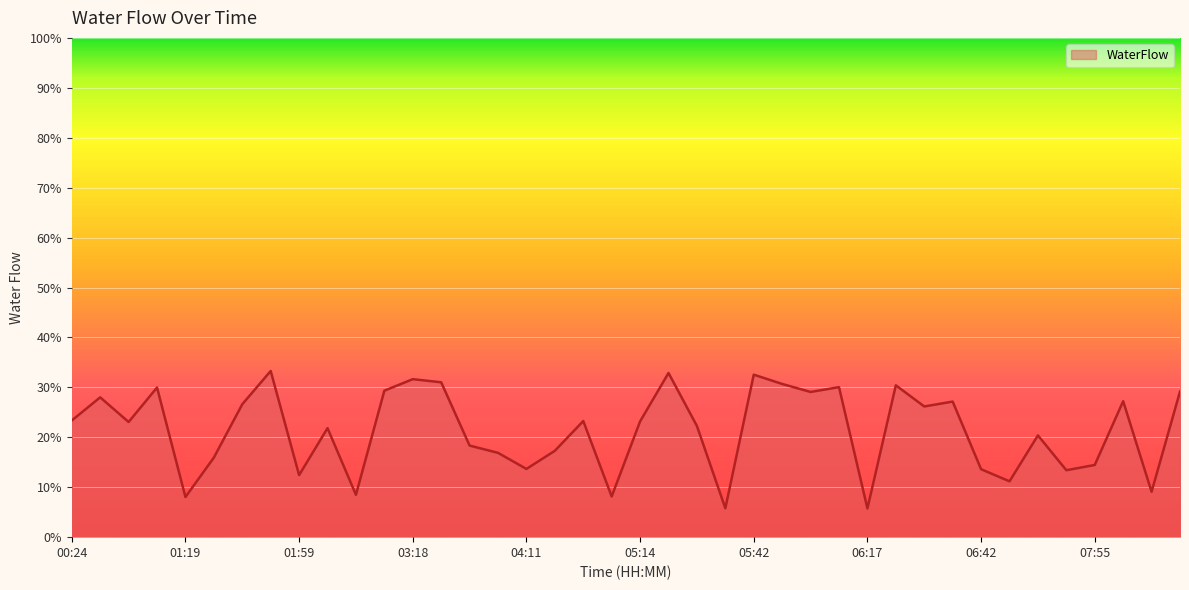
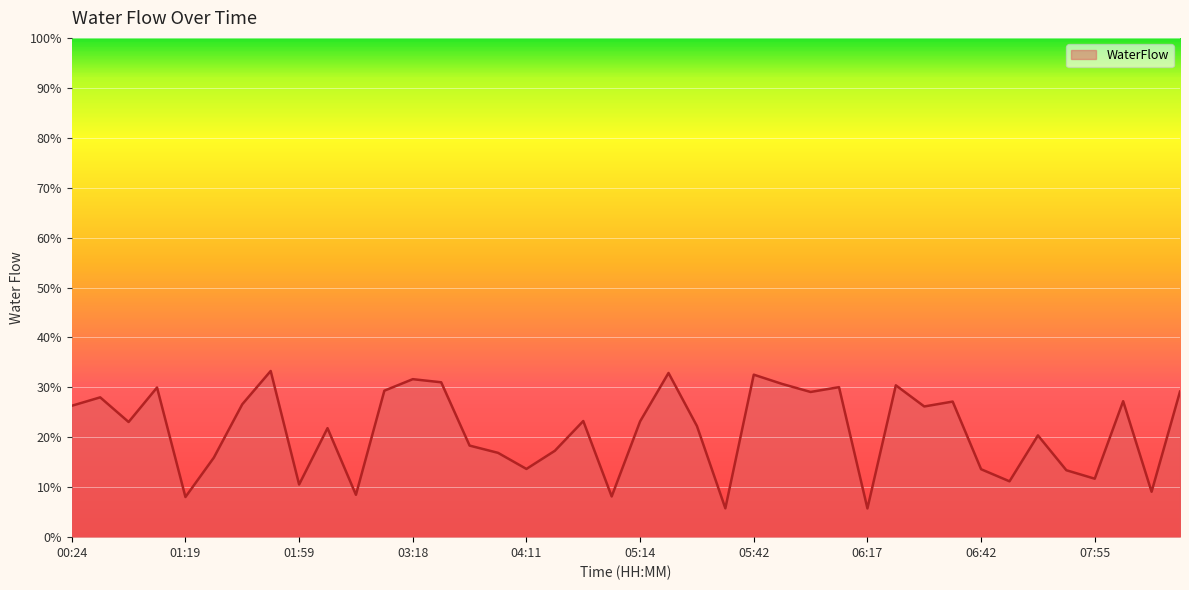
  {
-   "00:24": "23%",
+   "00:24": "26%",
    "01:19": "8%",
-   "01:59": "12%",
+   "01:59": "11%",
    "03:18": "32%",
    "04:11": "14%",
    "05:14": "23%",
    "05:42": "33%",
    "06:17": "6%",
    "06:42": "14%",
-   "07:55": "14%"
+   "07:55": "12%"
  }
